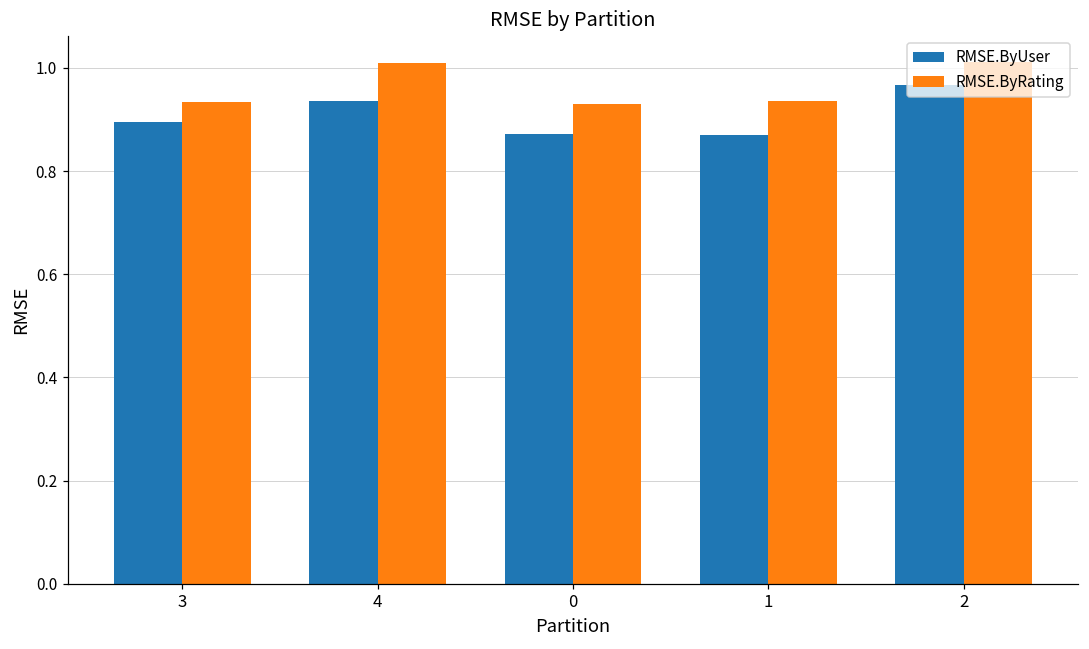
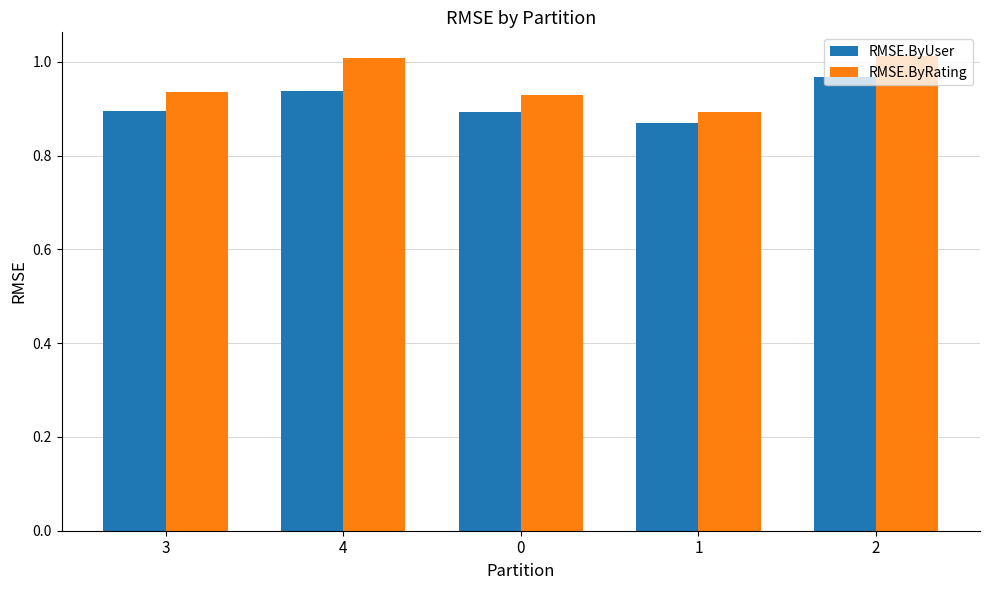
  {
    "RMSE.ByUser": {
      "3": 0.89,
      "4": 0.94,
-     "0": 0.87,
+     "0": 0.89,
      "1": 0.87
    },
    "RMSE.ByRating": {
      "3": 0.93,
      "4": 1.01,
      "0": 0.93,
-     "1": 0.94
+     "1": 0.89
    }
  }
